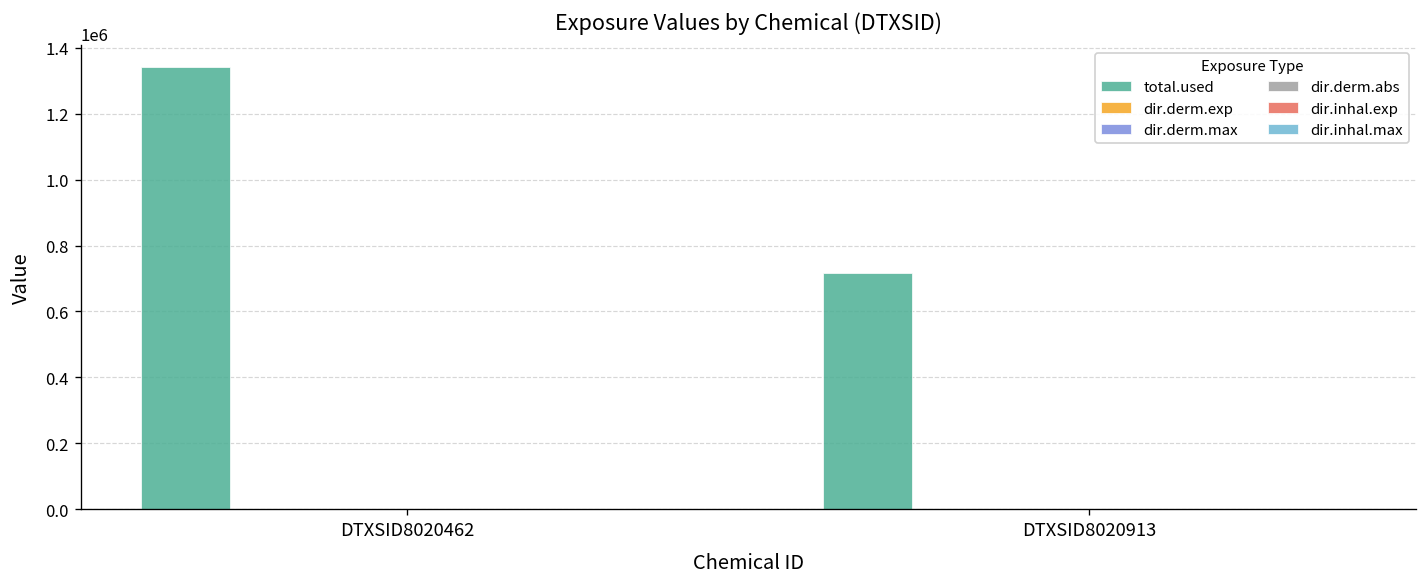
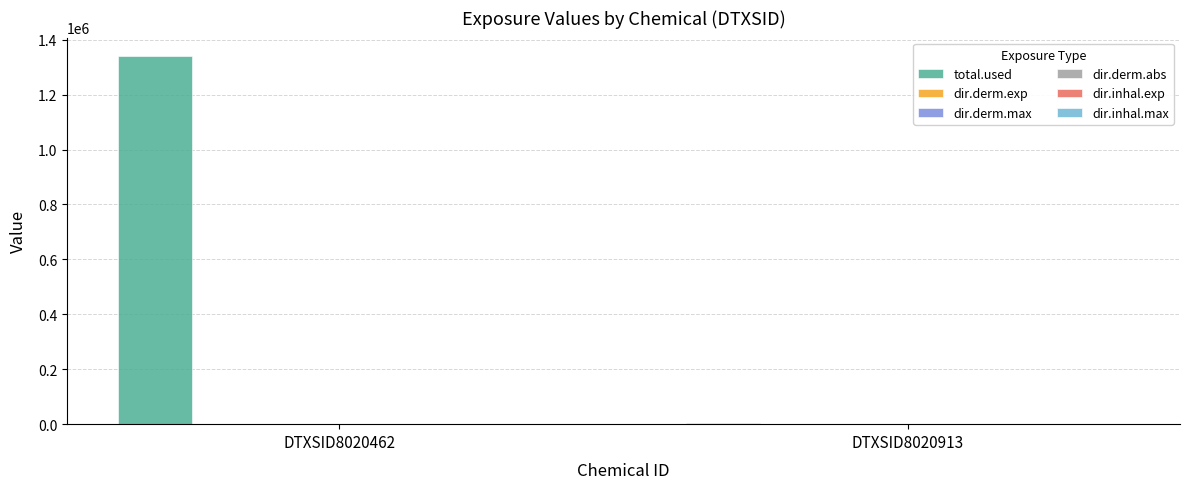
  {
    "total.used": {
      "DTXSID8020462": 1340000,
-     "DTXSID8020913": 720000
+     "DTXSID8020913": 0
    }
  }
